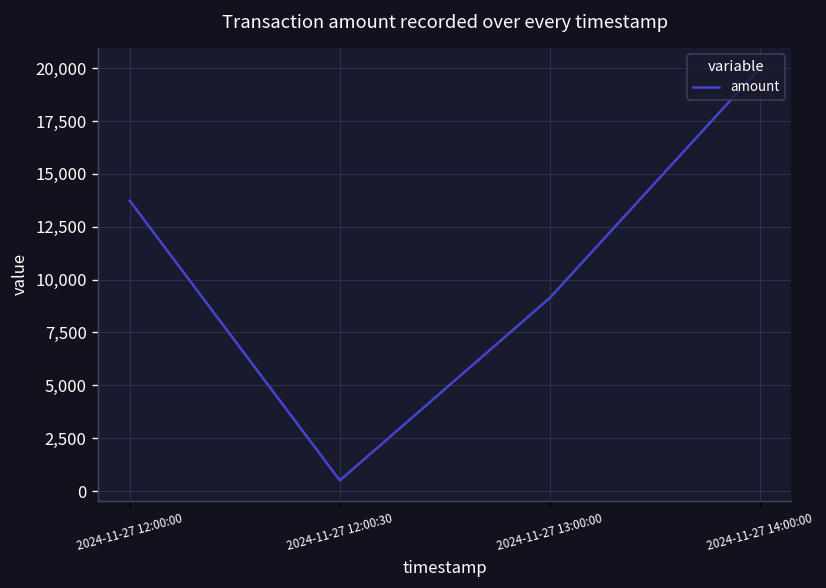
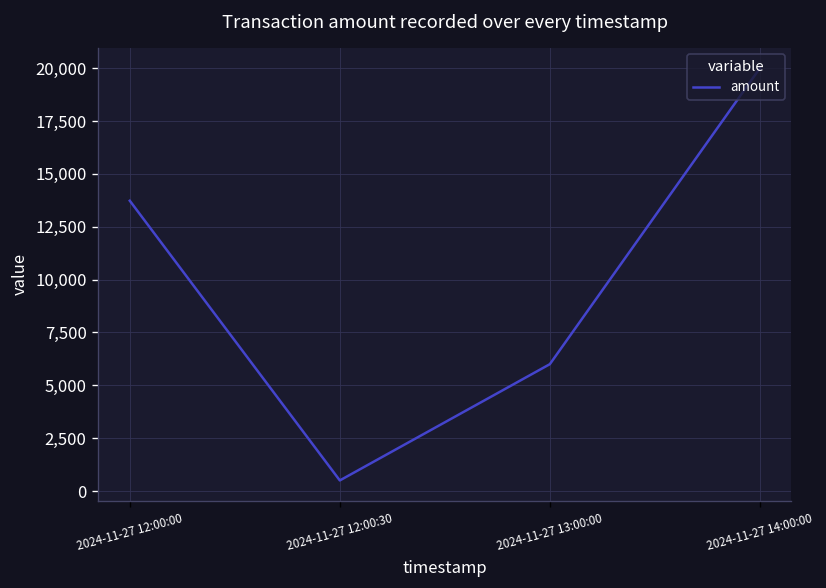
  {
    "2024-11-27 12:00:00": "13,700",
    "2024-11-27 12:00:30": "500",
-   "2024-11-27 13:00:00": "9,100"
+   "2024-11-27 13:00:00": "6,000"
  }
